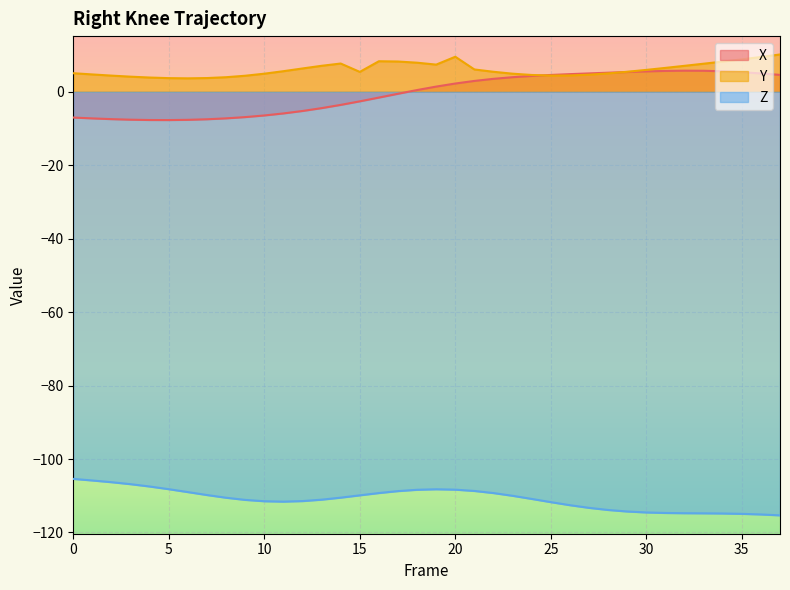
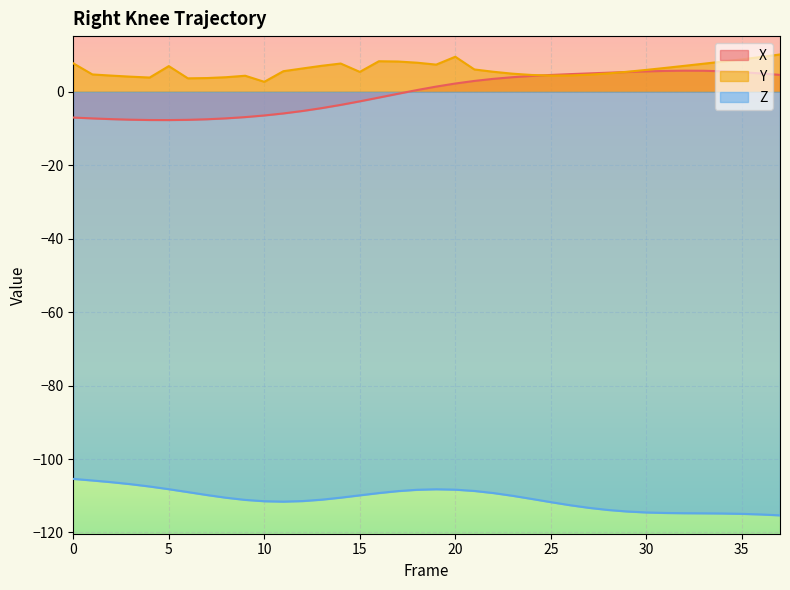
  {
    "Y": {
-     "0": 5,
-     "5": 4,
-     "10": 5,
+     "0": 8,
+     "5": 7,
+     "10": 3,
      "15": 5,
      "20": 10
    }
  }
